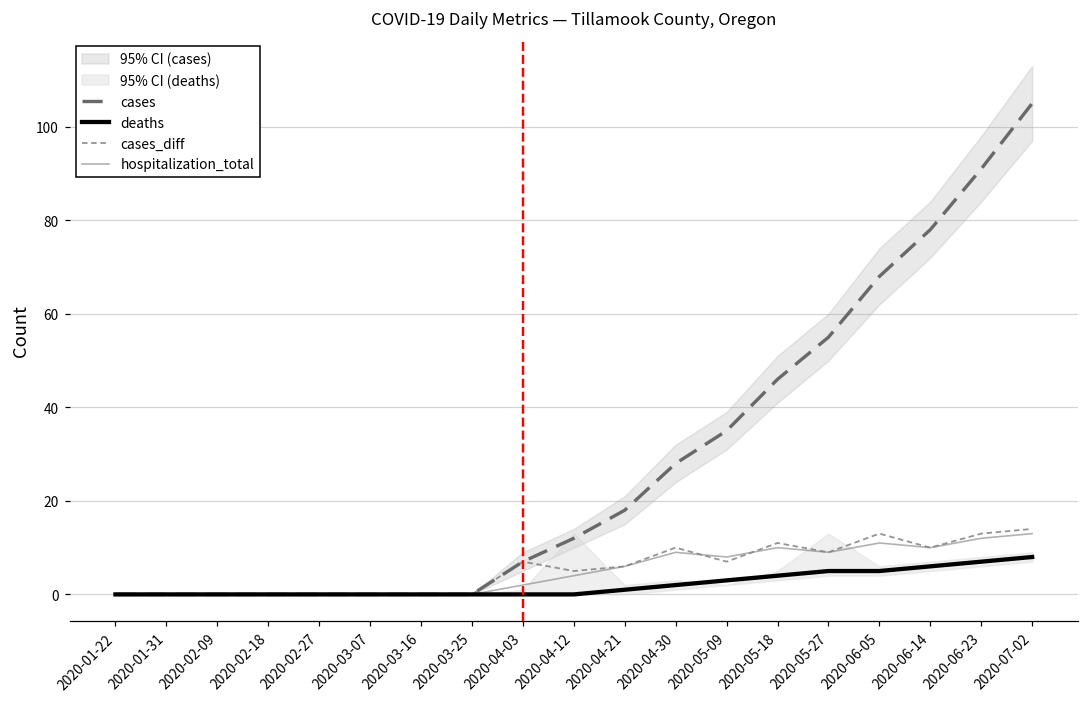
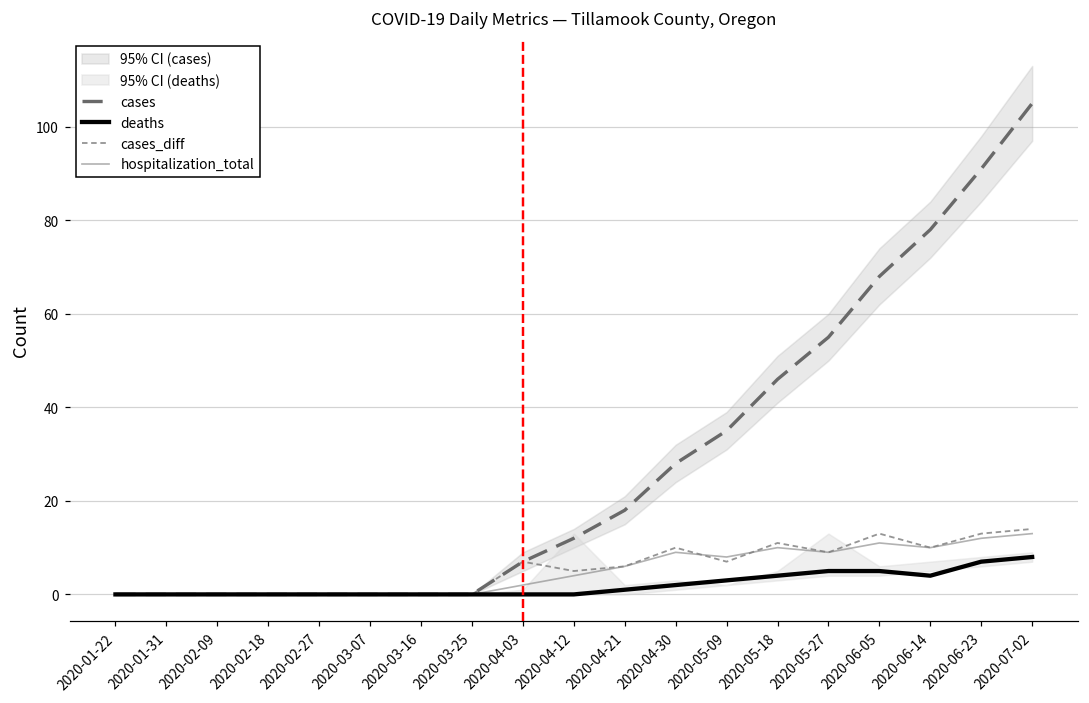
  {
    "deaths": {
      "2020-04-03": 0,
      "2020-04-12": 0,
      "2020-04-21": 1,
      "2020-04-30": 2,
      "2020-05-09": 3,
      "2020-05-18": 4,
      "2020-05-27": 5,
      "2020-06-05": 5,
-     "2020-06-14": 6,
+     "2020-06-14": 4,
      "2020-06-23": 7,
      "2020-07-02": 8
    }
  }
